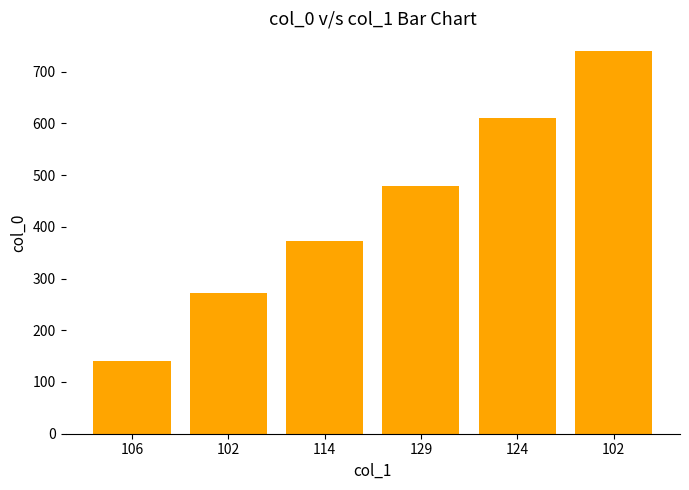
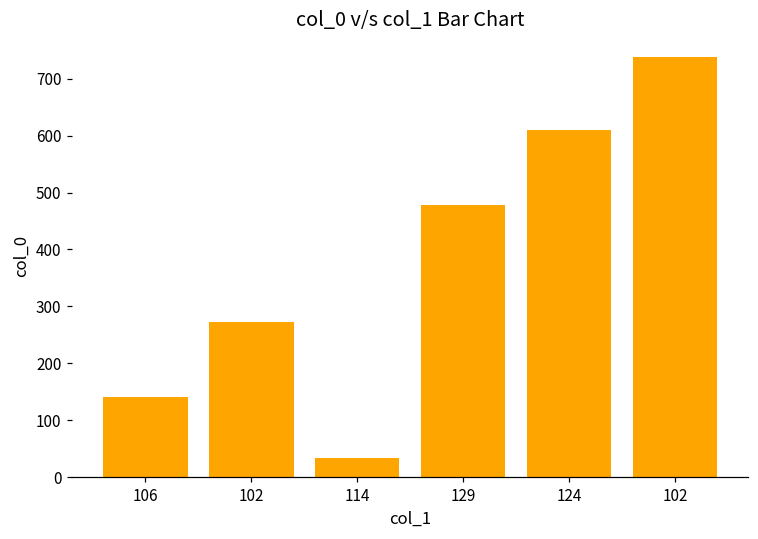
  {
    "106": 140,
-   "114": 370,
+   "114": 30,
    "129": 480,
    "124": 610
  }
